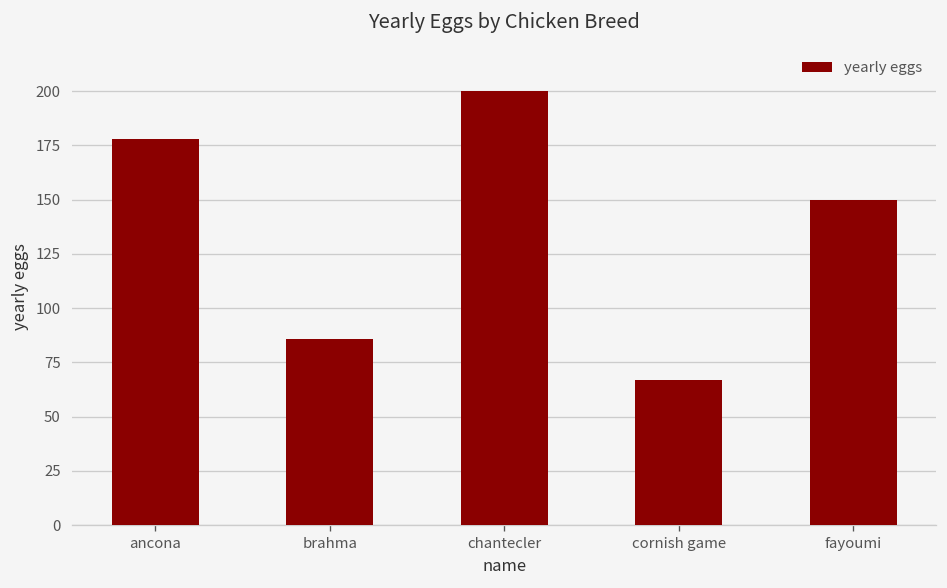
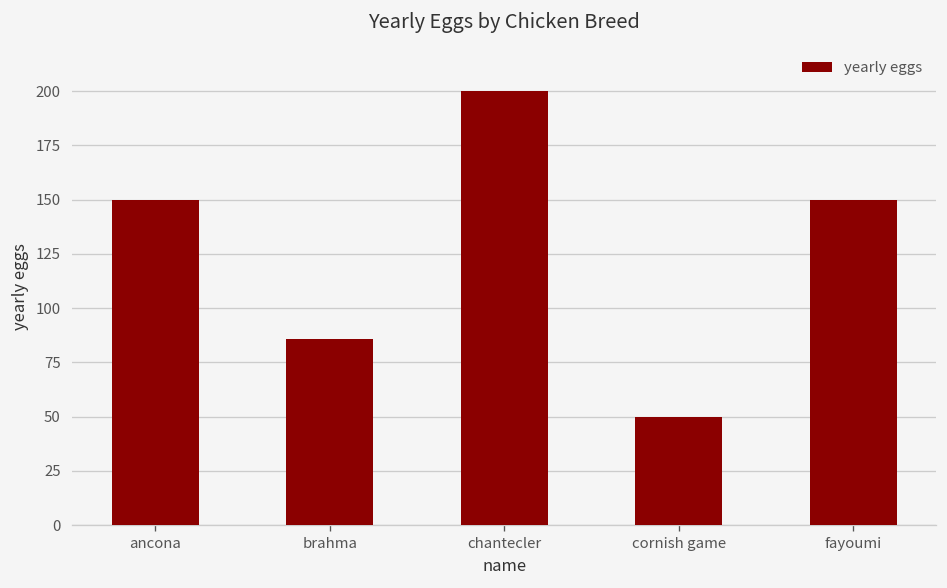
  {
-   "ancona": 178,
+   "ancona": 150,
    "brahma": 86,
    "chantecler": 200,
-   "cornish game": 67,
+   "cornish game": 50,
    "fayoumi": 150
  }
